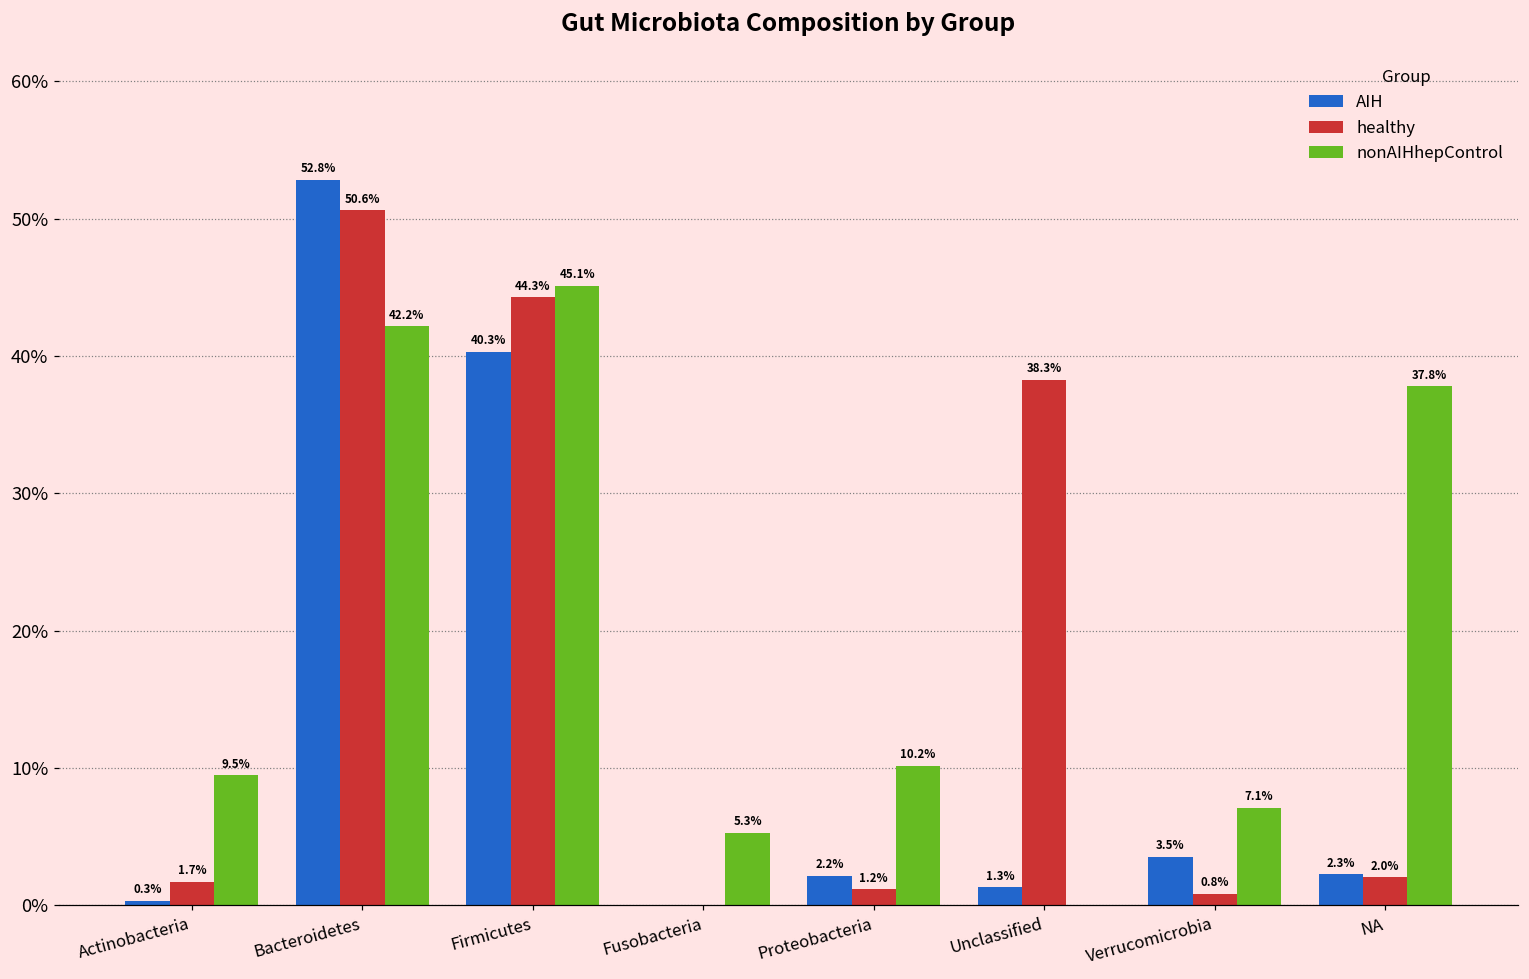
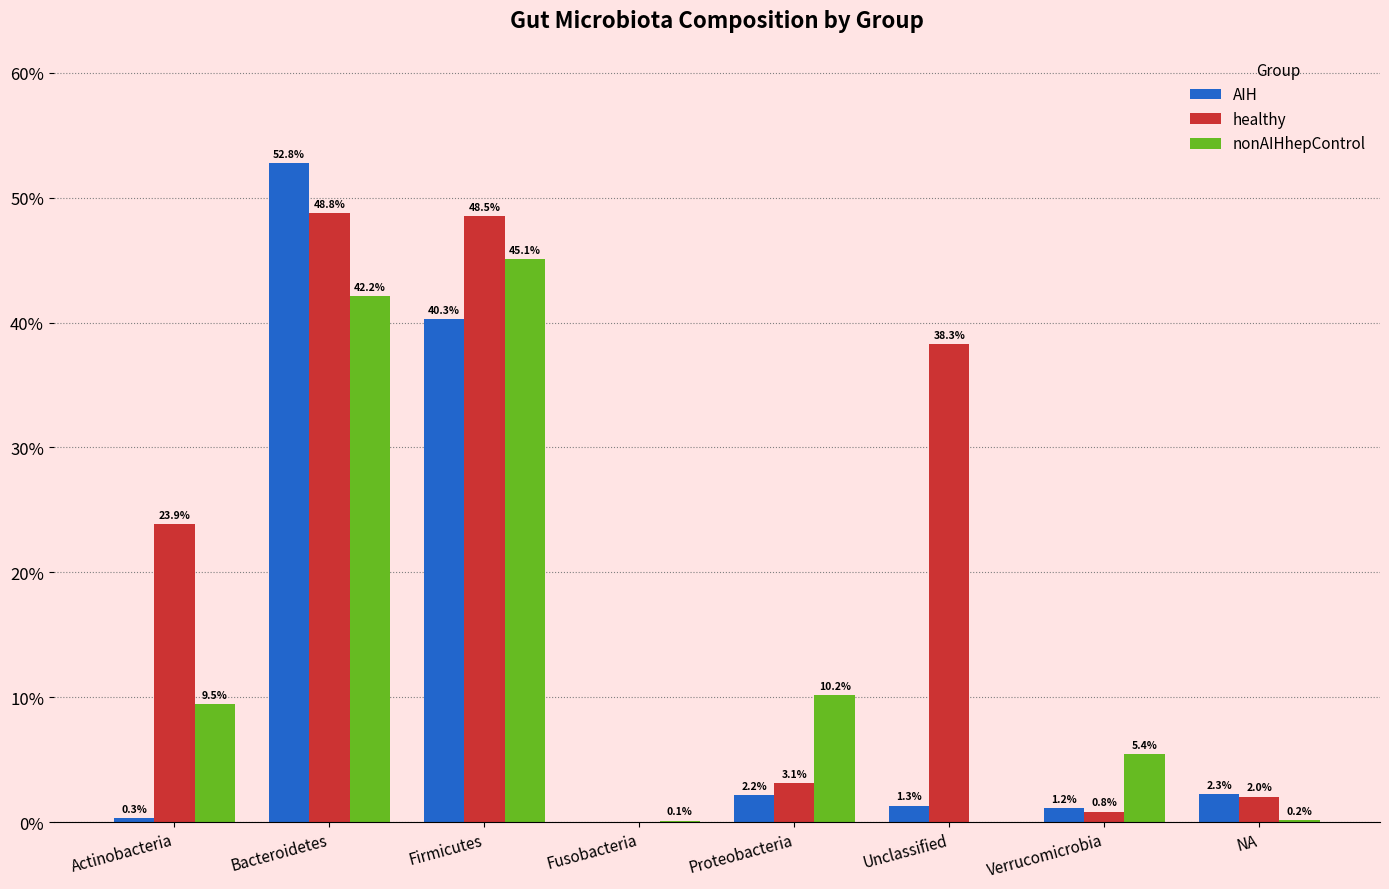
  {
    "AIH": {
      "Actinobacteria": "0.3%",
      "Bacteroidetes": "52.8%",
      "Firmicutes": "40.3%",
      "Proteobacteria": "2.2%",
      "Unclassified": "1.3%",
-     "Verrucomicrobia": "3.5%",
+     "Verrucomicrobia": "1.2%",
      "NA": "2.3%"
    },
    "healthy": {
-     "Actinobacteria": "1.7%",
-     "Bacteroidetes": "50.6%",
-     "Firmicutes": "44.3%",
-     "Proteobacteria": "1.2%",
+     "Actinobacteria": "23.9%",
+     "Bacteroidetes": "48.8%",
+     "Firmicutes": "48.5%",
+     "Proteobacteria": "3.1%",
      "Unclassified": "38.3%",
      "Verrucomicrobia": "0.8%",
      "NA": "2.0%"
    },
    "nonAIHhepControl": {
      "Actinobacteria": "9.5%",
      "Bacteroidetes": "42.2%",
      "Firmicutes": "45.1%",
-     "Fusobacteria": "5.3%",
+     "Fusobacteria": "0.1%",
      "Proteobacteria": "10.2%",
-     "Verrucomicrobia": "7.1%",
-     "NA": "37.8%"
+     "Verrucomicrobia": "5.4%",
+     "NA": "0.2%"
    }
  }
